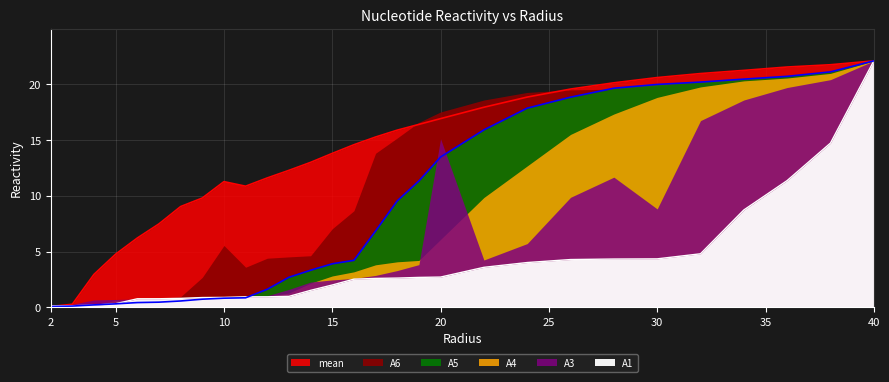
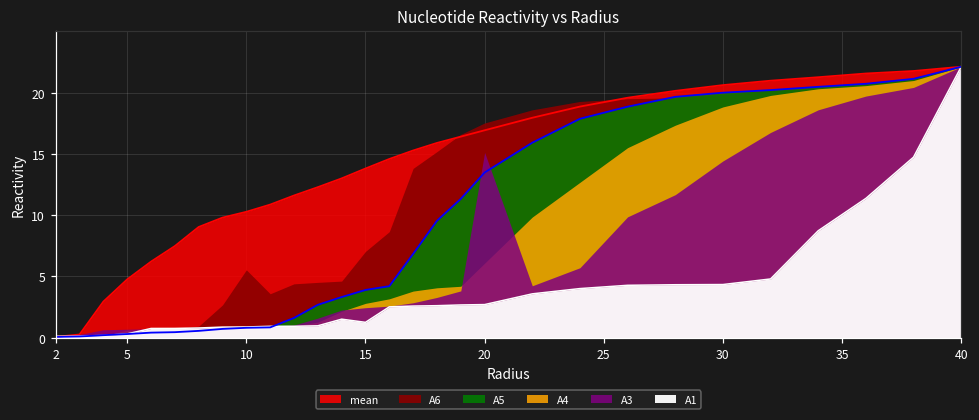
  {
    "mean": {
      "5": 4.8,
-     "10": 11.3,
+     "10": 10.3,
      "15": 13.8,
      "20": 16.9,
      "30": 20.6
    },
    "A6": {
      "10": 5.5,
      "15": 7.0,
      "20": 17.5
    },
    "A5": {
      "15": 3.9,
      "20": 13.5
    },
    "A4": {
      "15": 2.8,
      "20": 6.1,
      "30": 18.8
    },
    "A3": {
      "15": 2.5,
      "20": 15.1,
-     "30": 8.8
+     "30": 14.4
    },
    "A1": {
-     "15": 2.0,
+     "15": 1.3,
      "20": 2.7,
      "30": 4.3
    }
  }
